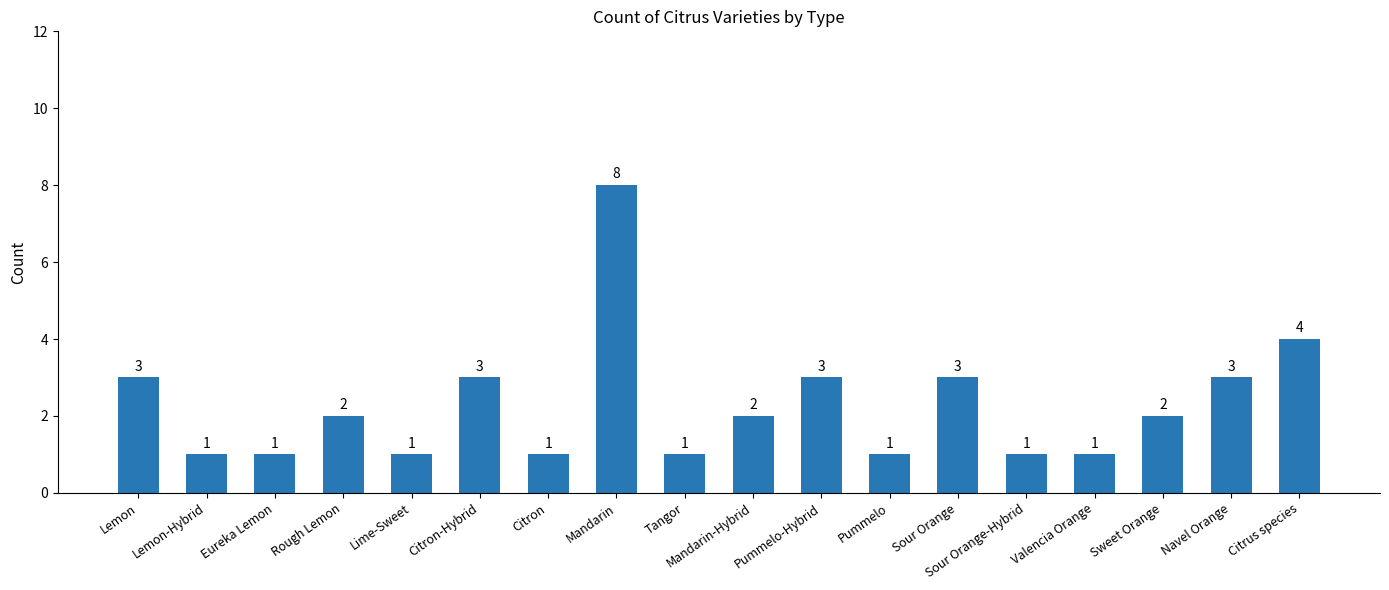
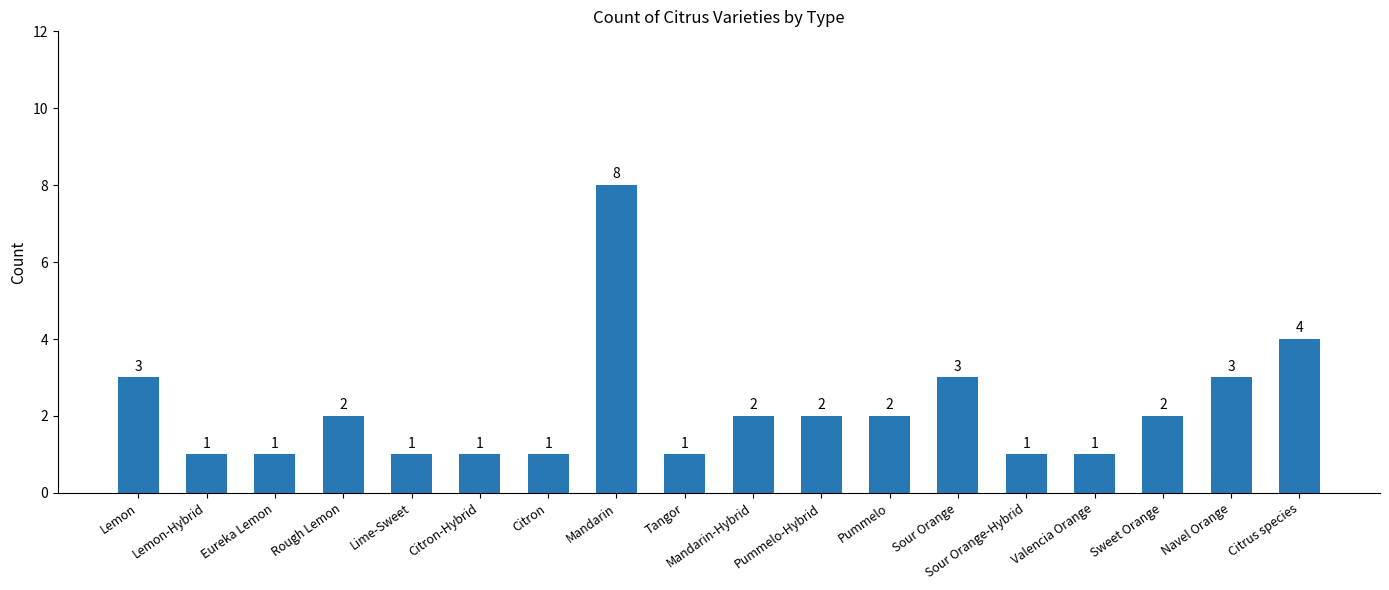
  {
    "Lemon": 3,
    "Lemon-Hybrid": 1,
    "Eureka Lemon": 1,
    "Rough Lemon": 2,
    "Lime-Sweet": 1,
-   "Citron-Hybrid": 3,
+   "Citron-Hybrid": 1,
    "Citron": 1,
    "Mandarin": 8,
    "Tangor": 1,
    "Mandarin-Hybrid": 2,
-   "Pummelo-Hybrid": 3,
-   "Pummelo": 1,
+   "Pummelo-Hybrid": 2,
+   "Pummelo": 2,
    "Sour Orange": 3,
    "Sour Orange-Hybrid": 1,
    "Valencia Orange": 1,
    "Sweet Orange": 2,
    "Navel Orange": 3,
    "Citrus species": 4
  }
